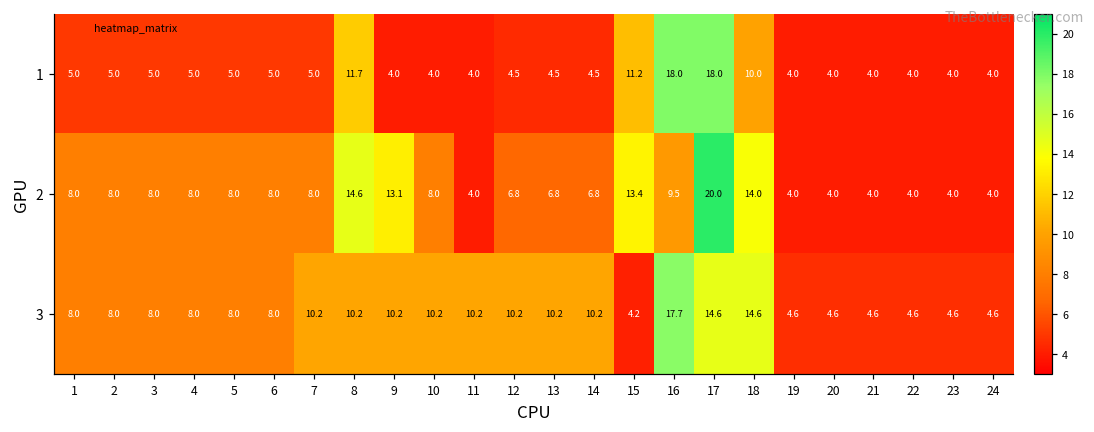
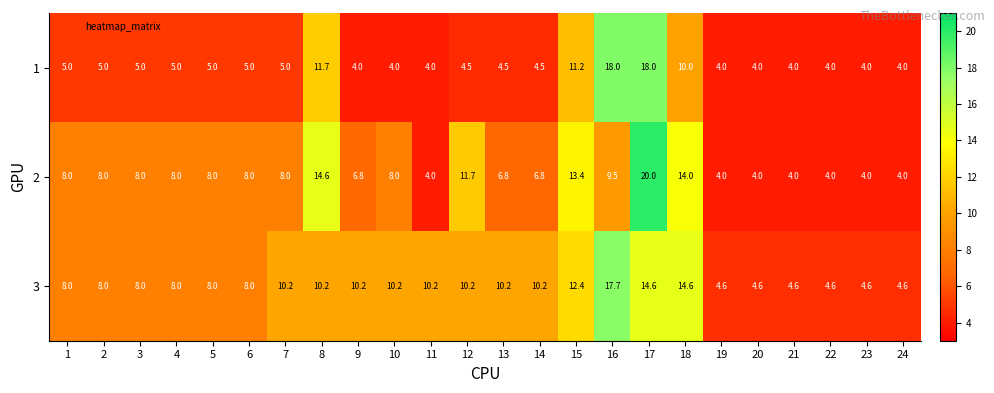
  {
    "1": {
      "1": 5.0,
      "2": 5.0,
      "3": 5.0,
      "4": 5.0,
      "5": 5.0,
      "6": 5.0,
      "7": 5.0,
      "8": 11.7,
      "9": 4.0,
      "10": 4.0,
      "11": 4.0,
      "12": 4.5,
      "13": 4.5,
      "14": 4.5,
      "15": 11.2,
      "16": 18.0,
      "17": 18.0,
      "18": 10.0,
      "19": 4.0,
      "20": 4.0,
      "21": 4.0,
      "22": 4.0,
      "23": 4.0,
      "24": 4.0
    },
    "2": {
      "1": 8.0,
      "2": 8.0,
      "3": 8.0,
      "4": 8.0,
      "5": 8.0,
      "6": 8.0,
      "7": 8.0,
      "8": 14.6,
-     "9": 13.1,
+     "9": 6.8,
      "10": 8.0,
      "11": 4.0,
-     "12": 6.8,
+     "12": 11.7,
      "13": 6.8,
      "14": 6.8,
      "15": 13.4,
      "16": 9.5,
      "17": 20.0,
      "18": 14.0,
      "19": 4.0,
      "20": 4.0,
      "21": 4.0,
      "22": 4.0,
      "23": 4.0,
      "24": 4.0
    },
    "3": {
      "1": 8.0,
      "2": 8.0,
      "3": 8.0,
      "4": 8.0,
      "5": 8.0,
      "6": 8.0,
      "7": 10.2,
      "8": 10.2,
      "9": 10.2,
      "10": 10.2,
      "11": 10.2,
      "12": 10.2,
      "13": 10.2,
      "14": 10.2,
-     "15": 4.2,
+     "15": 12.4,
      "16": 17.7,
      "17": 14.6,
      "18": 14.6,
      "19": 4.6,
      "20": 4.6,
      "21": 4.6,
      "22": 4.6,
      "23": 4.6,
      "24": 4.6
    }
  }
